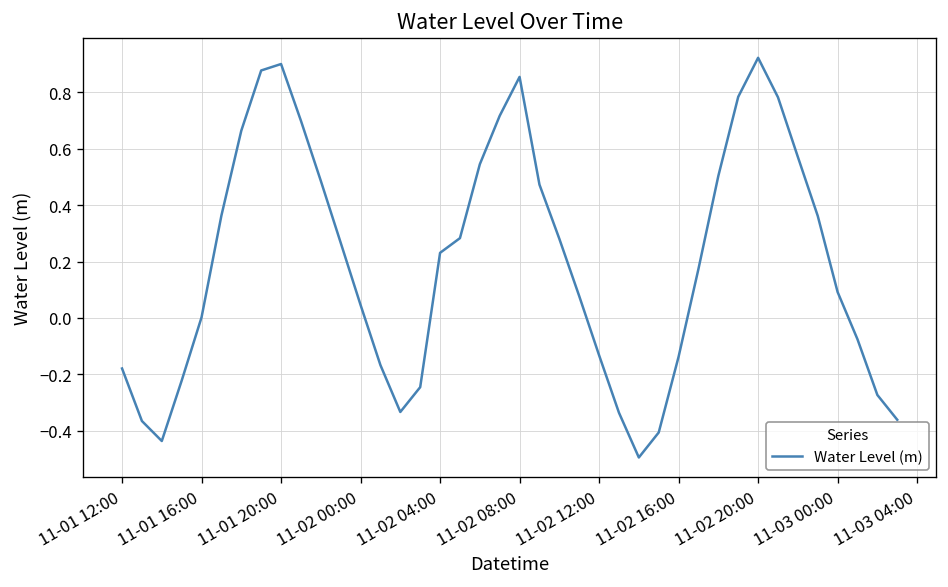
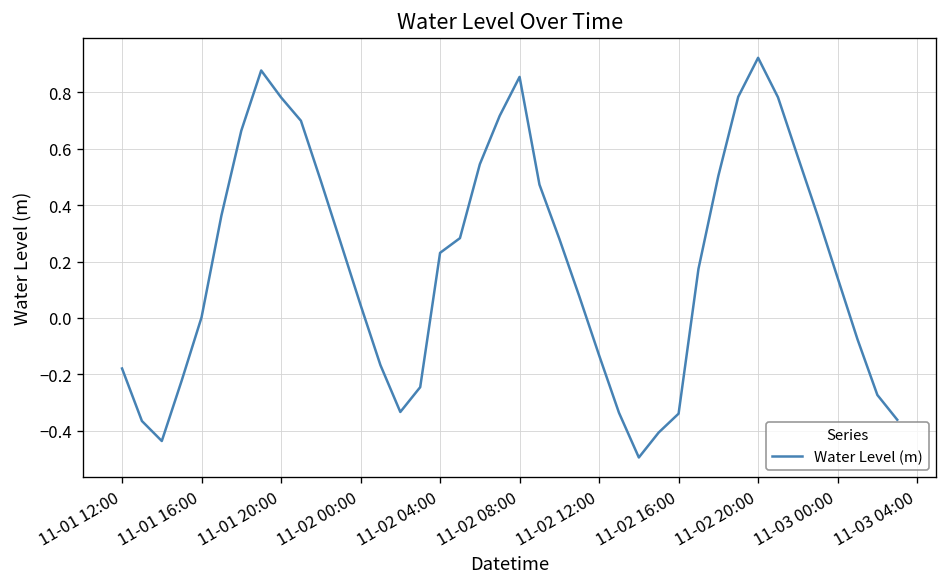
  {
    "11-01 12:00": -0.18,
    "11-01 16:00": 0.00,
-   "11-01 20:00": 0.90,
+   "11-01 20:00": 0.78,
    "11-02 00:00": 0.05,
    "11-02 04:00": 0.23,
    "11-02 08:00": 0.85,
    "11-02 12:00": -0.13,
-   "11-02 16:00": -0.14,
+   "11-02 16:00": -0.34,
    "11-02 20:00": 0.92,
-   "11-03 00:00": 0.09
+   "11-03 00:00": 0.14
  }
